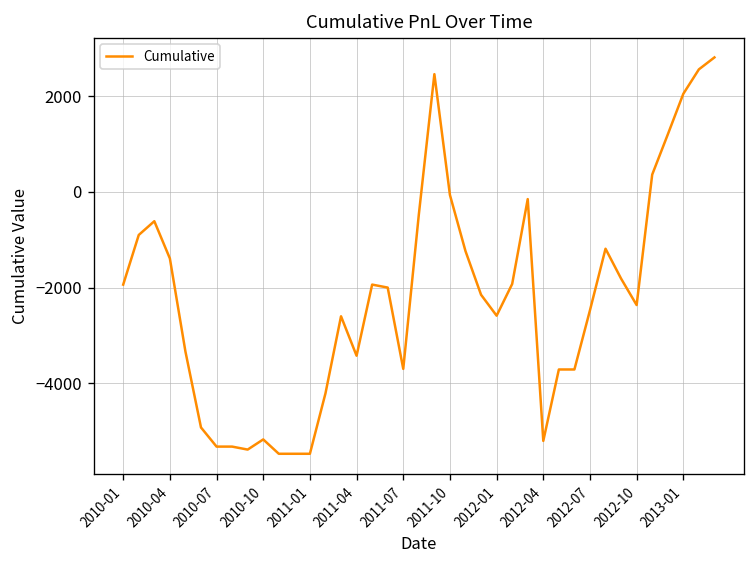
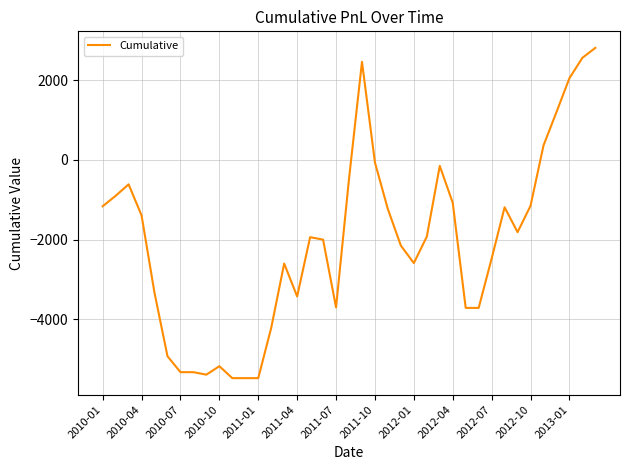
  {
-   "2010-01": -1900,
+   "2010-01": -1200,
    "2010-04": -1400,
    "2010-07": -5300,
    "2010-10": -5200,
    "2011-01": -5500,
    "2011-04": -3400,
    "2011-07": -3700,
    "2011-10": -100,
    "2012-01": -2600,
-   "2012-04": -5200,
+   "2012-04": -1100,
    "2012-07": -2500,
-   "2012-10": -2400,
+   "2012-10": -1200,
    "2013-01": 2100
  }
